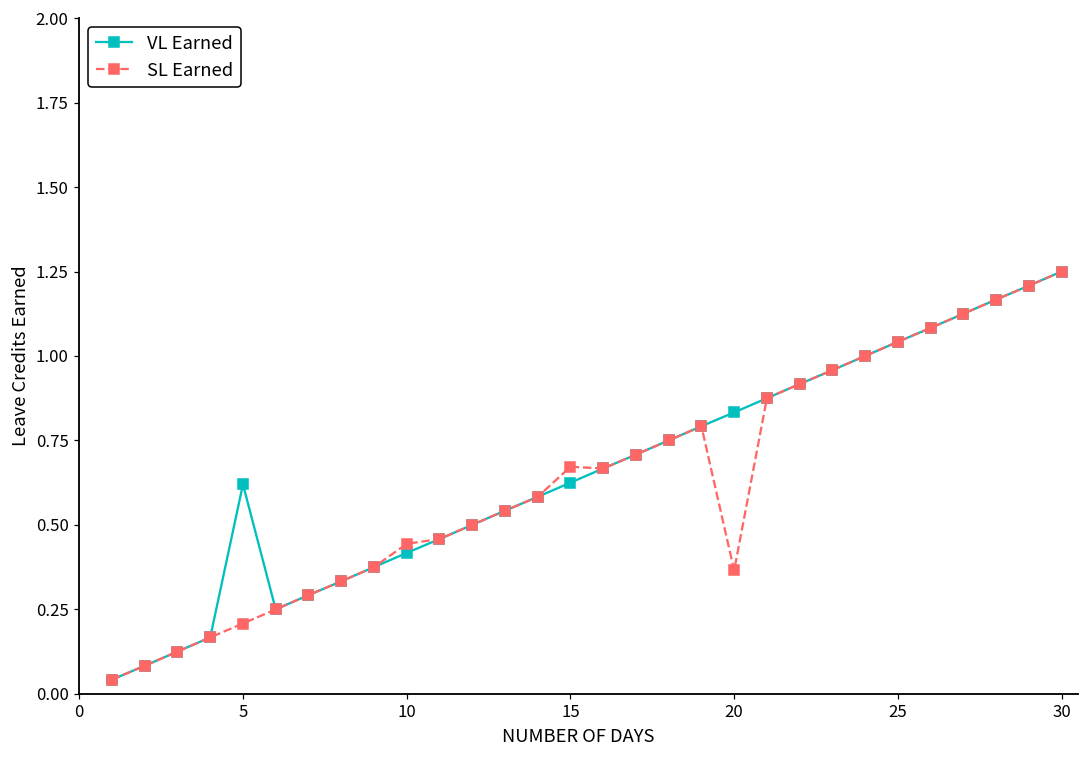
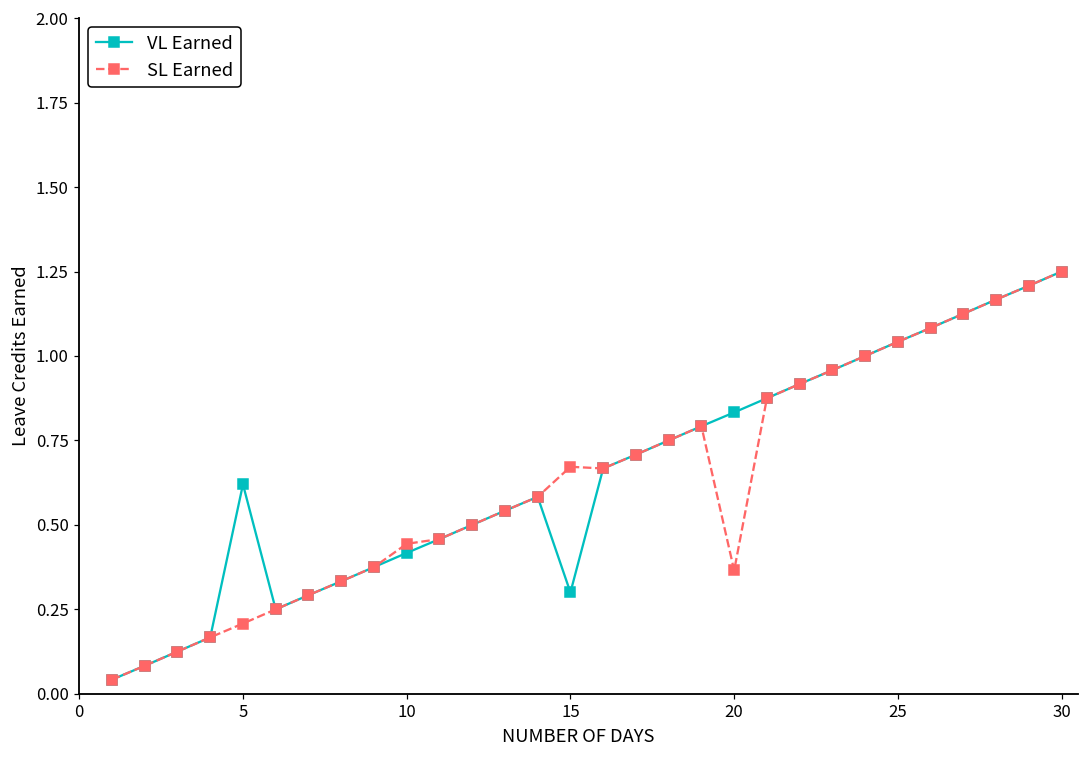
  {
    "VL Earned": {
      "5": 0.62,
      "10": 0.42,
-     "15": 0.63,
+     "15": 0.30,
      "20": 0.83
    },
    "SL Earned": {
      "5": 0.21,
      "10": 0.44,
      "15": 0.67,
      "20": 0.37
    }
  }
